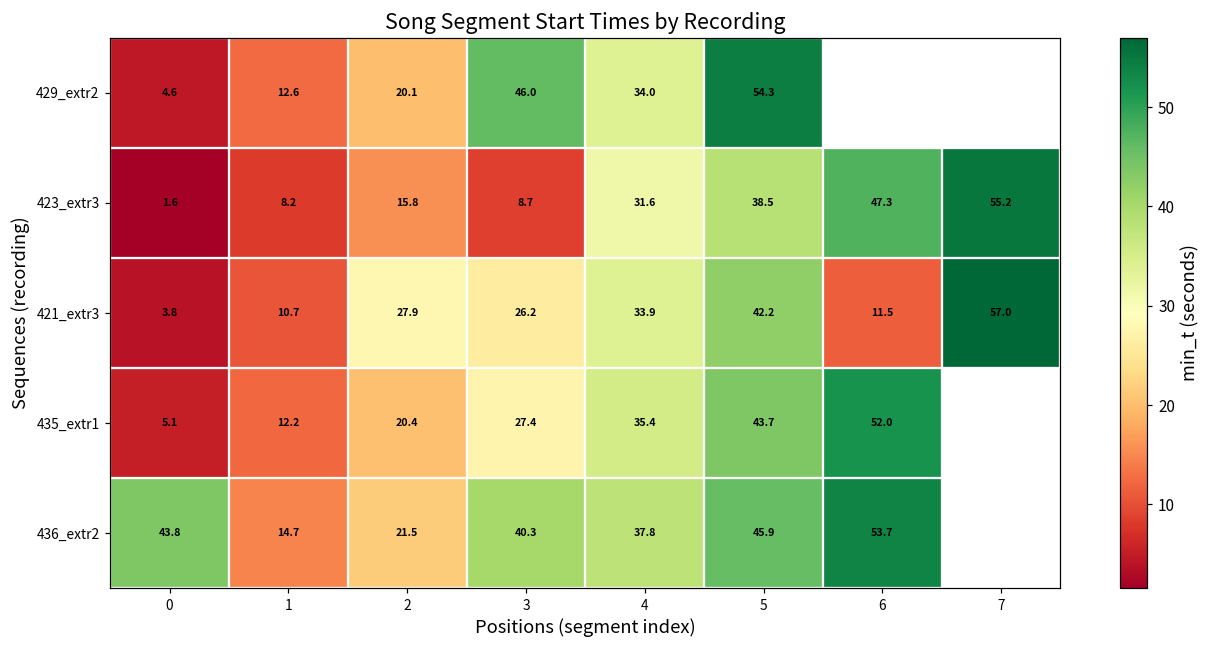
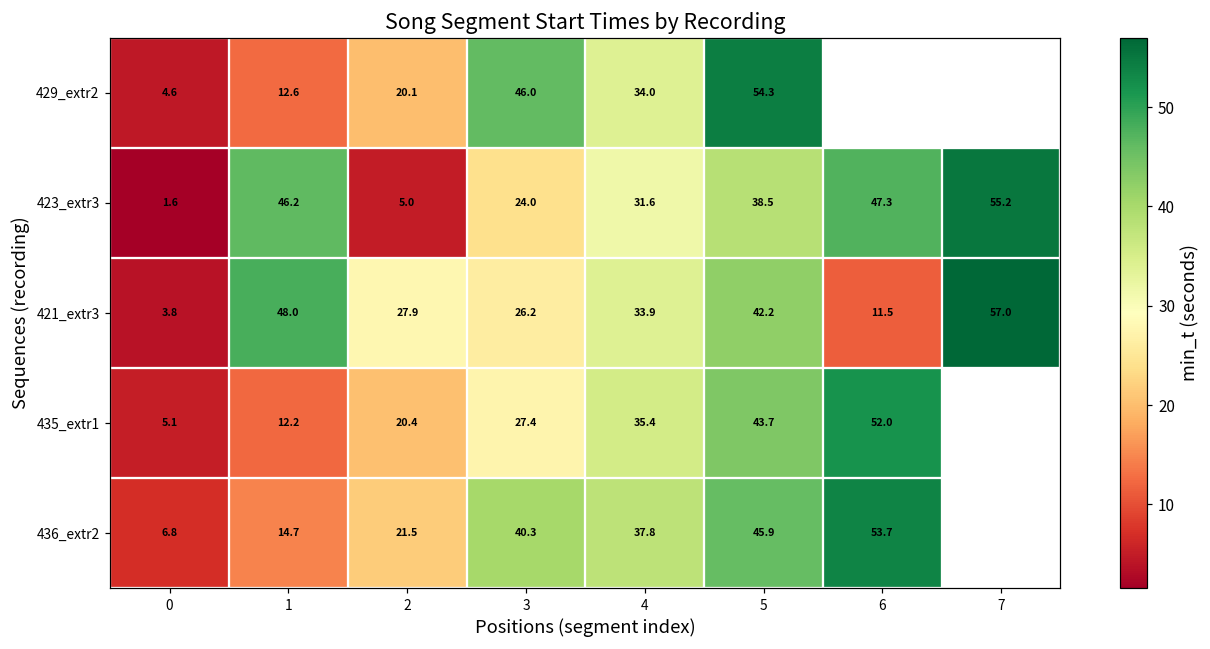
  {
    "429_extr2": {
      "0": 4.6,
      "1": 12.6,
      "2": 20.1,
      "3": 46.0,
      "4": 34.0,
      "5": 54.3
    },
    "423_extr3": {
      "0": 1.6,
-     "1": 8.2,
-     "2": 15.8,
-     "3": 8.7,
+     "1": 46.2,
+     "2": 5.0,
+     "3": 24.0,
      "4": 31.6,
      "5": 38.5,
      "6": 47.3,
      "7": 55.2
    },
    "421_extr3": {
      "0": 3.8,
-     "1": 10.7,
+     "1": 48.0,
      "2": 27.9,
      "3": 26.2,
      "4": 33.9,
      "5": 42.2,
      "6": 11.5,
      "7": 57.0
    },
    "435_extr1": {
      "0": 5.1,
      "1": 12.2,
      "2": 20.4,
      "3": 27.4,
      "4": 35.4,
      "5": 43.7,
      "6": 52.0
    },
    "436_extr2": {
-     "0": 43.8,
+     "0": 6.8,
      "1": 14.7,
      "2": 21.5,
      "3": 40.3,
      "4": 37.8,
      "5": 45.9,
      "6": 53.7
    }
  }
